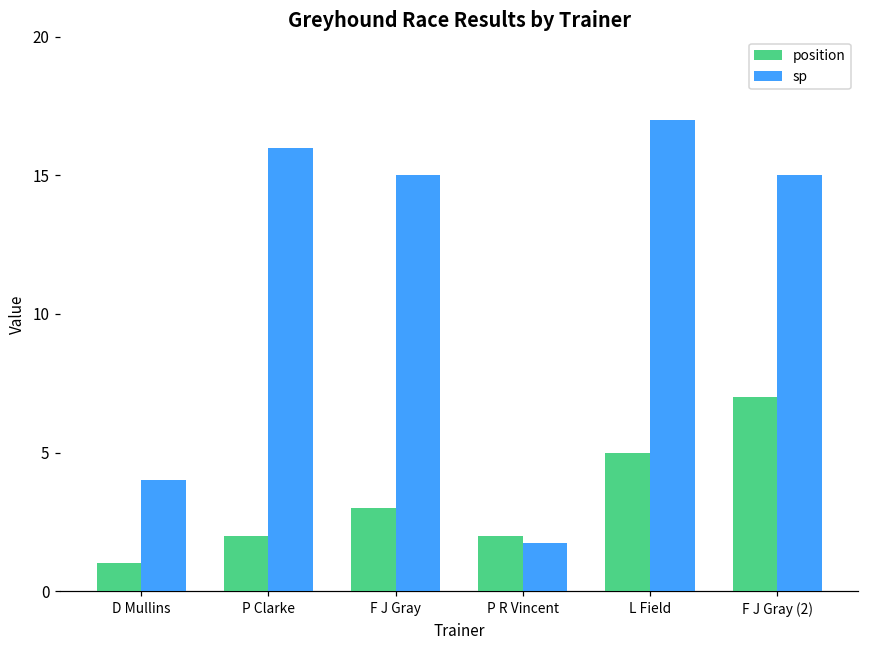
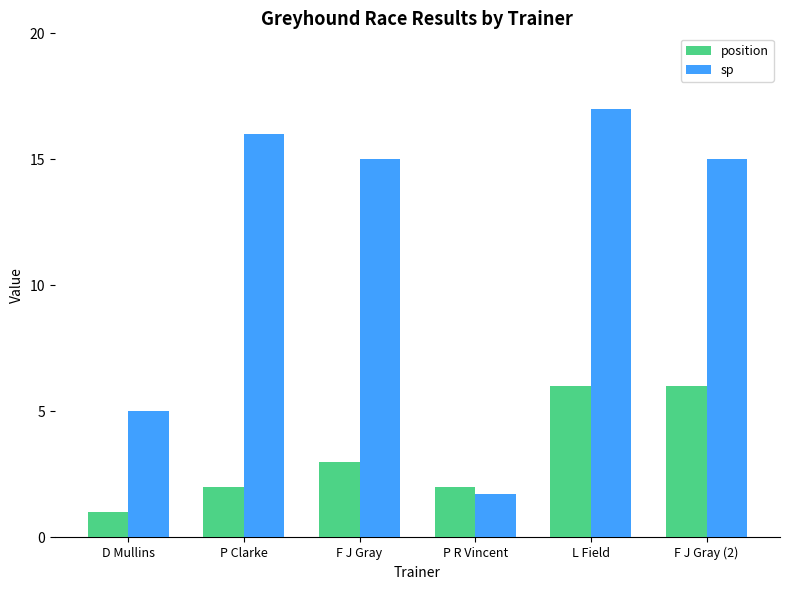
  {
    "position": {
      "D Mullins": 1,
      "P Clarke": 2,
      "F J Gray": 3,
      "P R Vincent": 2,
-     "L Field": 5,
-     "F J Gray (2)": 7
+     "L Field": 6,
+     "F J Gray (2)": 6
    },
    "sp": {
-     "D Mullins": 4,
+     "D Mullins": 5,
      "P Clarke": 16,
      "F J Gray": 15,
      "P R Vincent": 1.7,
      "L Field": 17,
      "F J Gray (2)": 15
    }
  }
